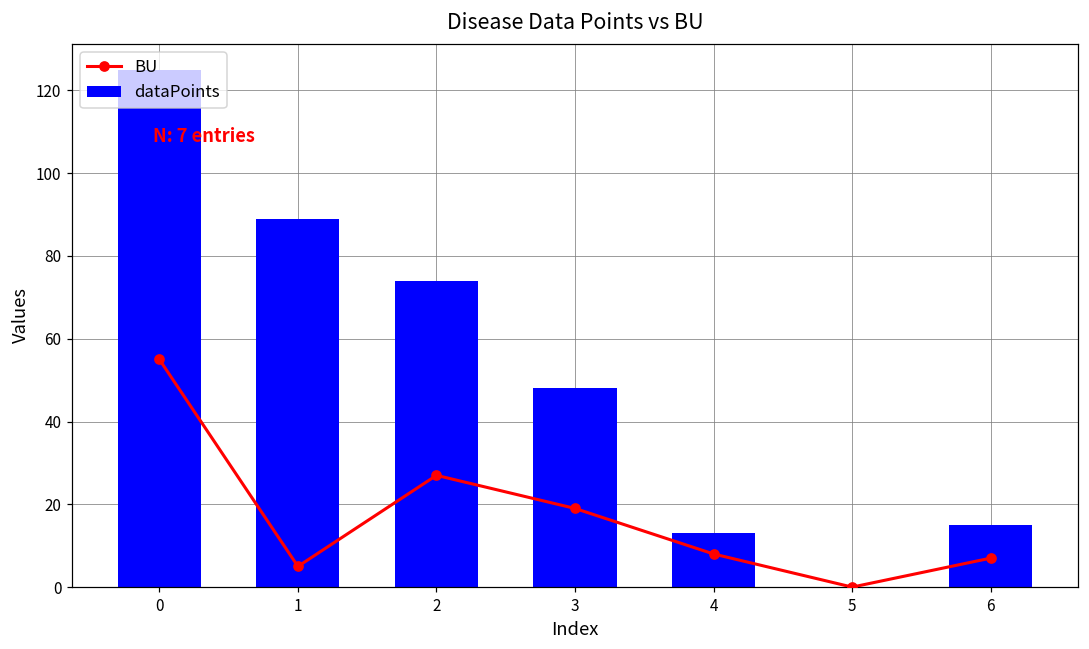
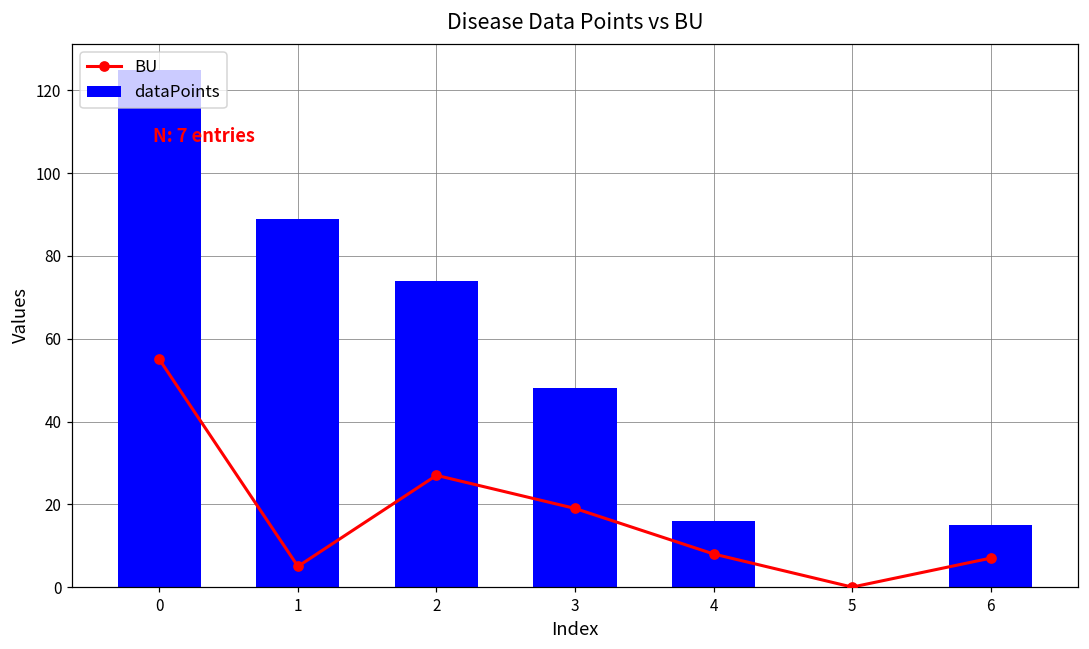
  {
    "BU": {
      "0": 55,
      "1": 5,
      "2": 27,
      "3": 19,
      "4": 8,
      "5": 0,
      "6": 7
    },
    "dataPoints": {
      "1": 89,
      "2": 74,
      "3": 48,
-     "4": 13,
+     "4": 16,
      "5": 0,
      "6": 15
    }
  }
